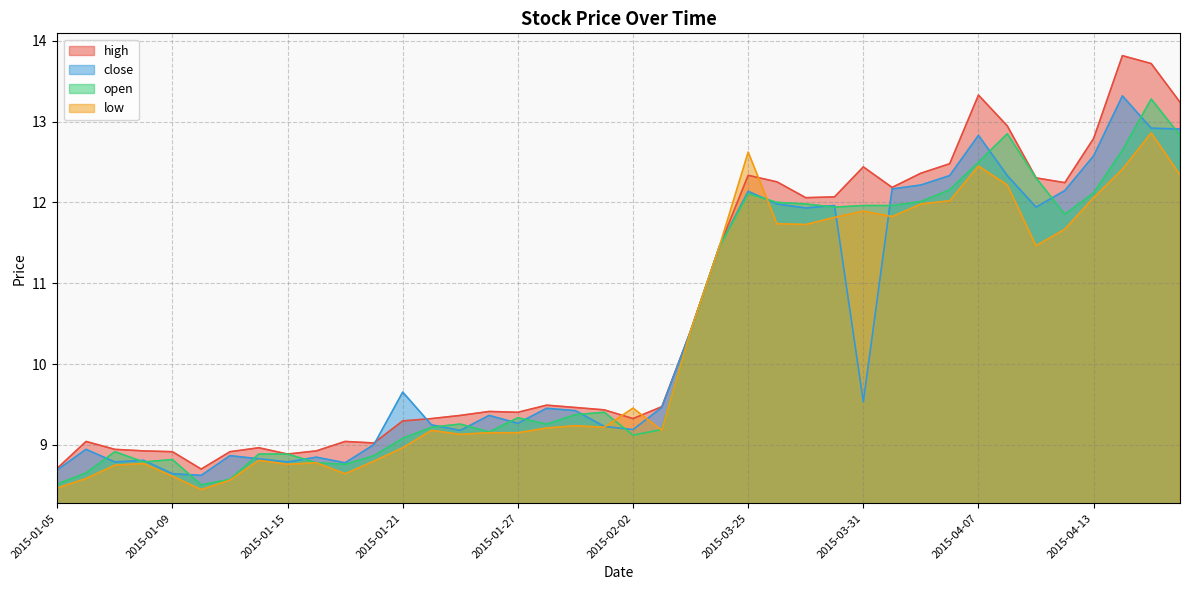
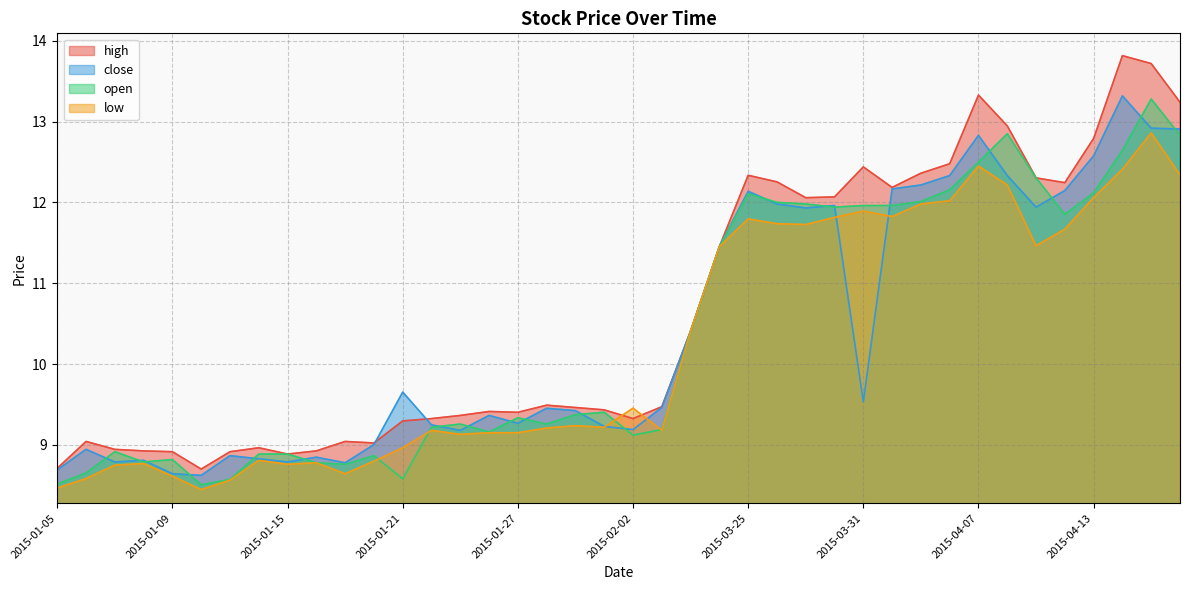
  {
    "high": {
      "2015-01-09": 8.9,
      "2015-01-21": 9.3,
      "2015-01-27": 9.4,
      "2015-02-02": 9.3,
      "2015-03-25": 12.3,
      "2015-03-31": 12.4,
      "2015-04-07": 13.3,
      "2015-04-13": 12.8
    },
    "close": {
      "2015-01-21": 9.7,
      "2015-01-27": 9.3,
      "2015-02-02": 9.2,
      "2015-03-31": 9.5,
      "2015-04-07": 12.8,
      "2015-04-13": 12.6
    },
    "open": {
      "2015-01-05": 8.5,
      "2015-01-09": 8.8,
-     "2015-01-21": 9.1,
+     "2015-01-21": 8.6,
      "2015-01-27": 9.3,
      "2015-02-02": 9.1,
      "2015-03-31": 12.0,
      "2015-04-07": 12.5,
      "2015-04-13": 12.1
    },
    "low": {
      "2015-01-05": 8.5,
      "2015-01-21": 9.0,
      "2015-01-27": 9.2,
      "2015-02-02": 9.5,
-     "2015-03-25": 12.6,
+     "2015-03-25": 11.8,
      "2015-03-31": 11.9,
      "2015-04-07": 12.5,
      "2015-04-13": 12.1
    }
  }
